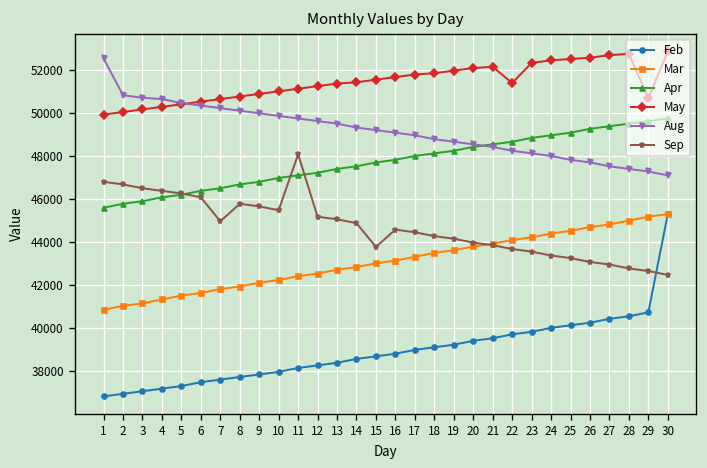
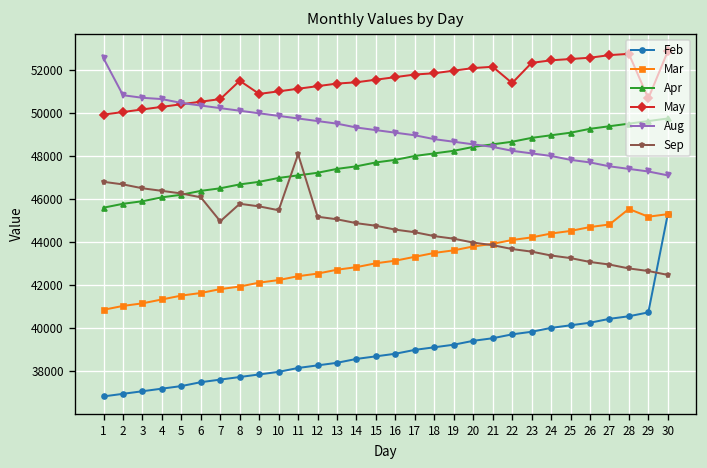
  {
    "Feb": {
      "1": 36800,
      "2": 37000,
      "3": 37100,
      "4": 37200,
      "5": 37300,
      "6": 37500,
      "7": 37600,
      "8": 37700,
      "9": 37900,
      "10": 38000,
      "11": 38200,
      "12": 38300,
      "13": 38400,
      "14": 38600,
      "15": 38700,
      "16": 38800,
      "17": 39000,
      "18": 39100,
      "19": 39200,
      "20": 39400,
      "21": 39500,
      "22": 39700,
      "23": 39800,
      "24": 40000,
      "25": 40100,
      "26": 40300,
      "27": 40400,
      "28": 40600,
      "29": 40700
    },
    "Mar": {
      "1": 40900,
      "2": 41000,
      "3": 41200,
      "4": 41300,
      "5": 41500,
      "6": 41600,
      "7": 41800,
      "8": 41900,
      "9": 42100,
      "10": 42200,
      "11": 42400,
      "12": 42500,
      "13": 42700,
      "14": 42800,
      "15": 43000,
      "16": 43100,
      "17": 43300,
      "18": 43500,
      "19": 43600,
      "20": 43800,
      "22": 44100,
      "23": 44200,
      "24": 44400,
      "25": 44500,
      "26": 44700,
      "27": 44800,
-     "28": 45000,
+     "28": 45500,
      "29": 45200
    },
    "Apr": {
      "1": 45600,
      "2": 45800,
      "3": 45900,
      "4": 46100,
      "6": 46400,
      "7": 46500,
      "8": 46700,
      "9": 46800,
      "10": 47000,
      "11": 47100,
      "12": 47200,
      "13": 47400,
      "14": 47500,
      "15": 47700,
      "16": 47800,
      "17": 48000,
      "18": 48100,
      "19": 48200,
      "22": 48700,
      "23": 48800,
      "24": 49000,
      "25": 49100,
      "26": 49300,
      "27": 49400
    },
    "May": {
      "1": 49900,
      "2": 50000,
      "3": 50200,
      "4": 50300,
      "6": 50500,
      "7": 50600,
-     "8": 50800,
+     "8": 51500,
      "9": 50900,
      "10": 51000,
      "11": 51100,
      "12": 51200,
      "13": 51400,
      "14": 51400,
      "15": 51500,
      "16": 51700,
      "17": 51800,
      "18": 51800,
      "19": 52000,
      "20": 52100,
      "21": 52100,
      "22": 51400,
      "23": 52300,
      "24": 52400,
      "25": 52500,
      "26": 52600,
      "27": 52700
    },
    "Aug": {
      "1": 52500,
      "2": 50800,
      "3": 50700,
      "4": 50600,
      "6": 50300,
      "7": 50200,
      "8": 50100,
      "9": 50000,
      "10": 49900,
      "11": 49700,
      "12": 49600,
      "13": 49500,
      "14": 49300,
      "15": 49200,
      "16": 49100,
      "17": 49000,
      "18": 48800,
      "19": 48700,
      "22": 48200,
      "23": 48100,
      "24": 48000,
      "25": 47800,
      "26": 47700,
      "27": 47500,
      "28": 47400,
      "29": 47300,
      "30": 47100
    },
    "Sep": {
      "1": 46800,
      "2": 46700,
      "3": 46500,
      "4": 46400,
      "6": 46100,
      "7": 45000,
      "8": 45800,
      "9": 45700,
      "10": 45500,
      "11": 48100,
      "12": 45200,
      "13": 45100,
      "14": 44900,
-     "15": 43800,
+     "15": 44800,
      "16": 44600,
      "17": 44500,
      "18": 44300,
      "19": 44200,
      "20": 44000,
      "22": 43700,
      "23": 43600,
      "24": 43400,
      "25": 43300,
      "26": 43100,
      "27": 43000,
      "28": 42800,
      "29": 42700,
      "30": 42500
    }
  }
